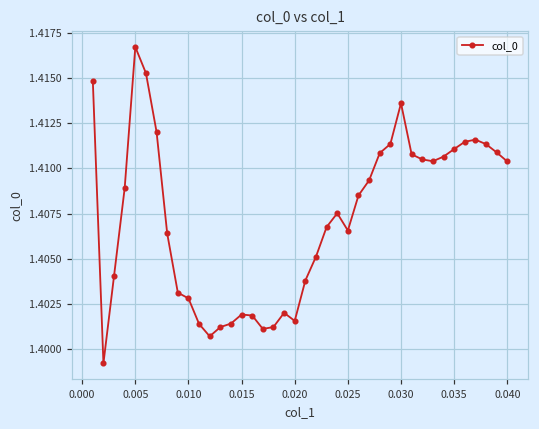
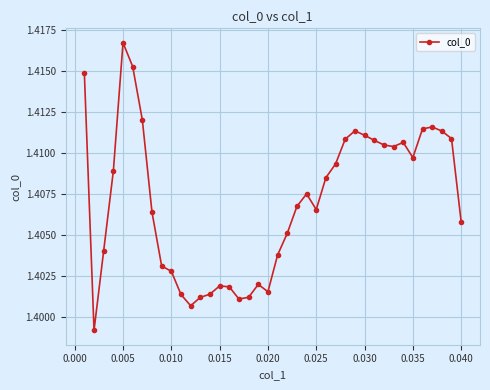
  {
    "0.005": 1.4167,
    "0.010": 1.4028,
    "0.015": 1.4019,
    "0.020": 1.4016,
    "0.025": 1.4066,
-   "0.030": 1.4136,
-   "0.035": 1.4111,
-   "0.040": 1.4104
+   "0.030": 1.4111,
+   "0.035": 1.4097,
+   "0.040": 1.4058
  }
